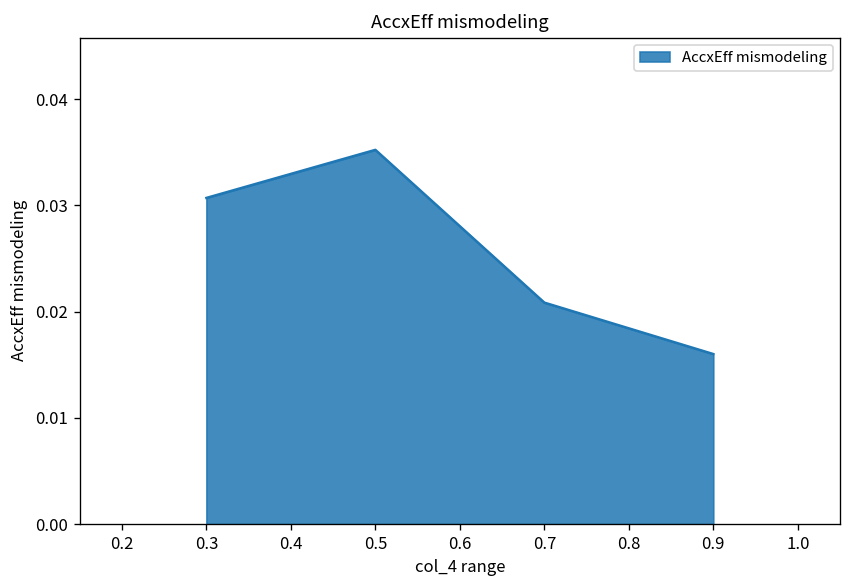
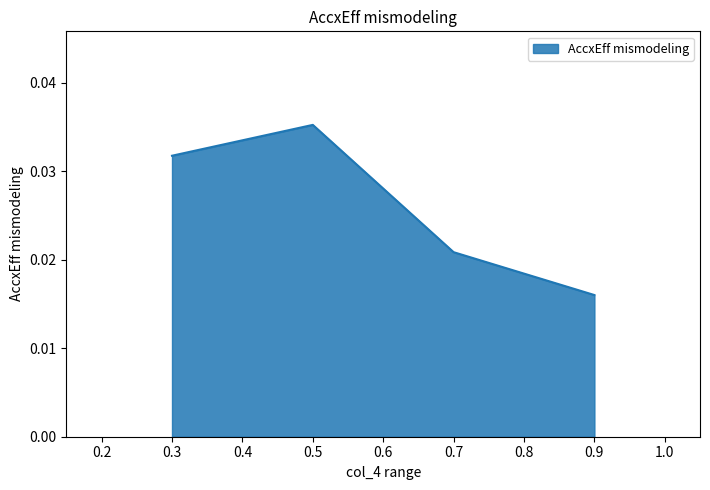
  {
-   "0.3": 0.031,
+   "0.3": 0.032,
    "0.5": 0.035,
    "0.7": 0.021,
    "0.9": 0.016
  }
